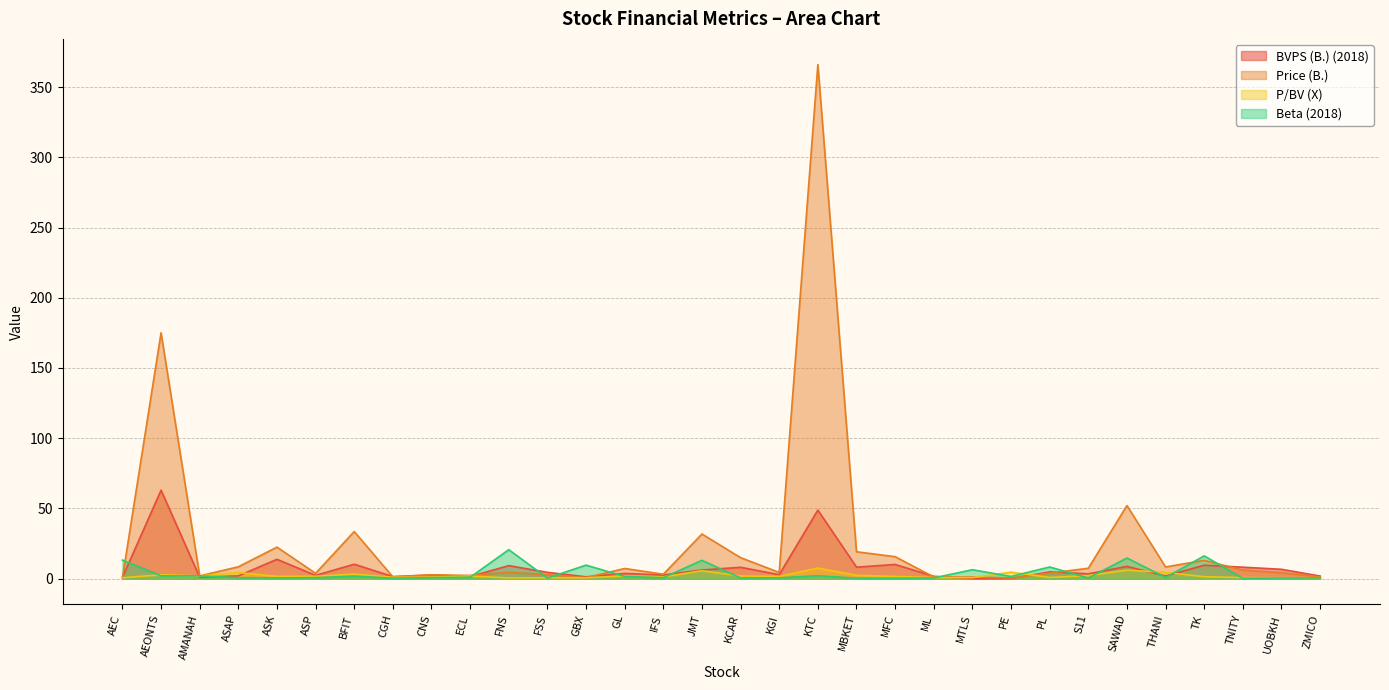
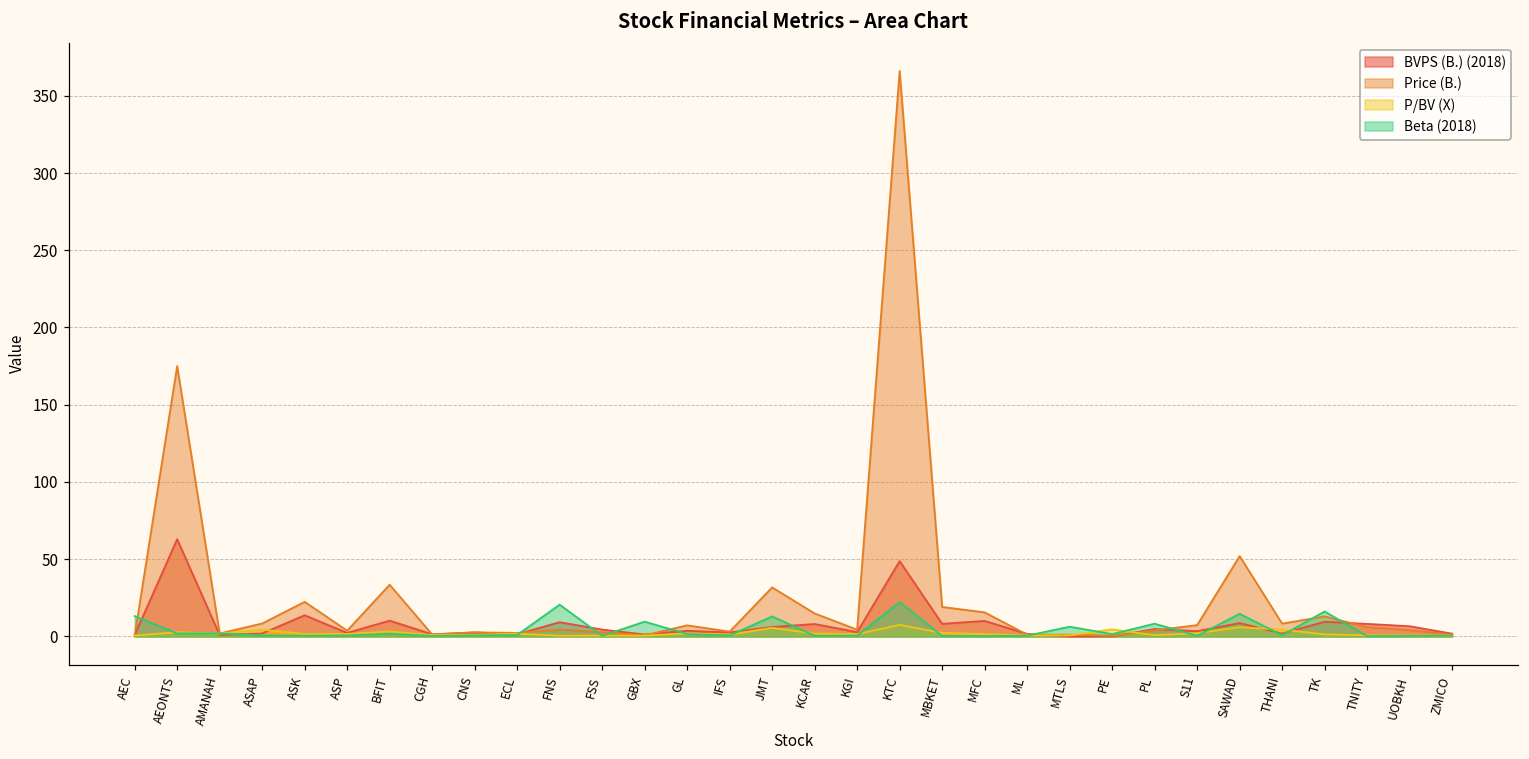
  {
    "Beta (2018)": {
      "AEC": 13,
      "FNS": 21,
      "GBX": 10,
      "JMT": 13,
-     "KTC": 2,
+     "KTC": 22,
      "MBKET": 0,
      "MTLS": 6,
      "PL": 8,
      "SAWAD": 15,
      "TK": 16
    }
  }
